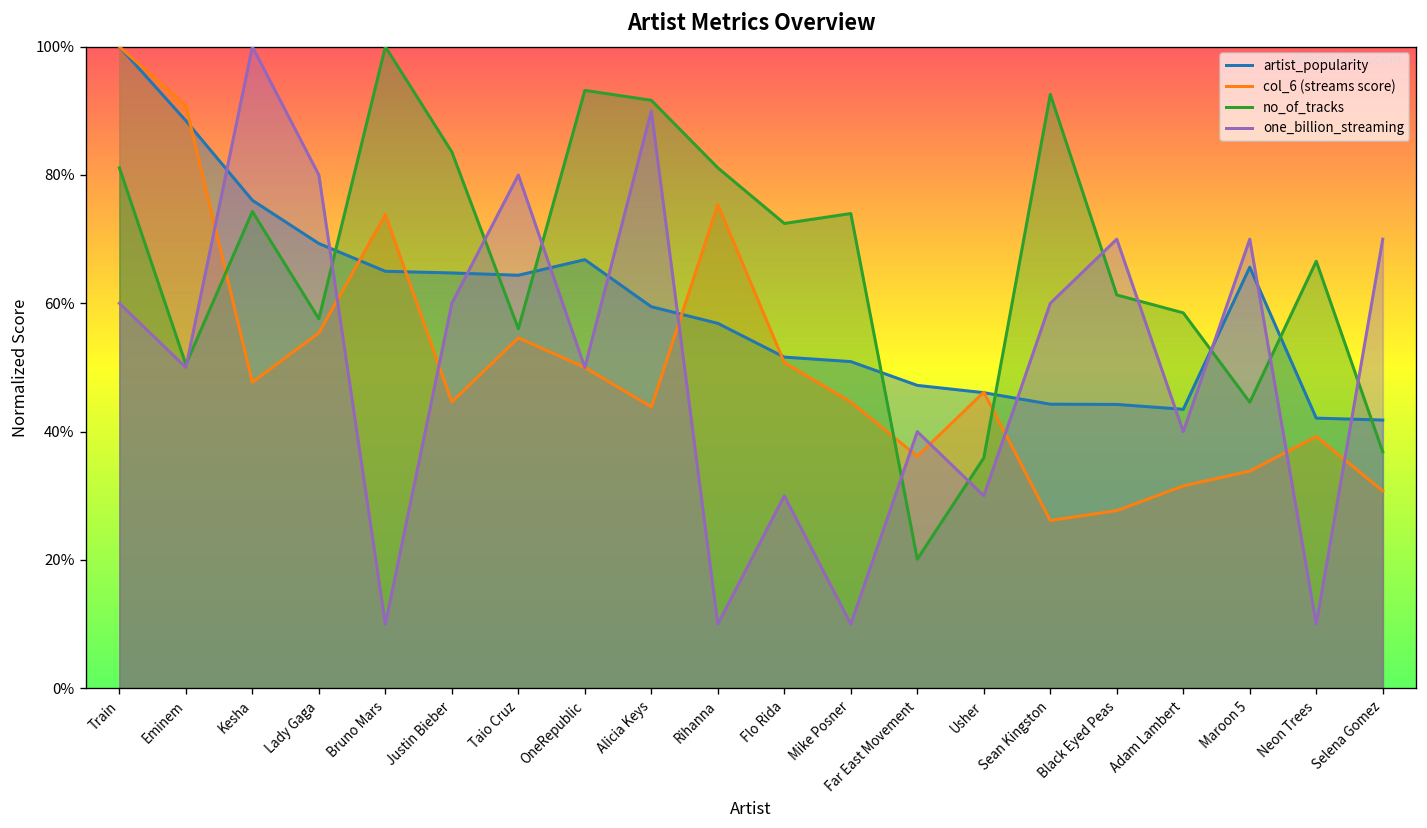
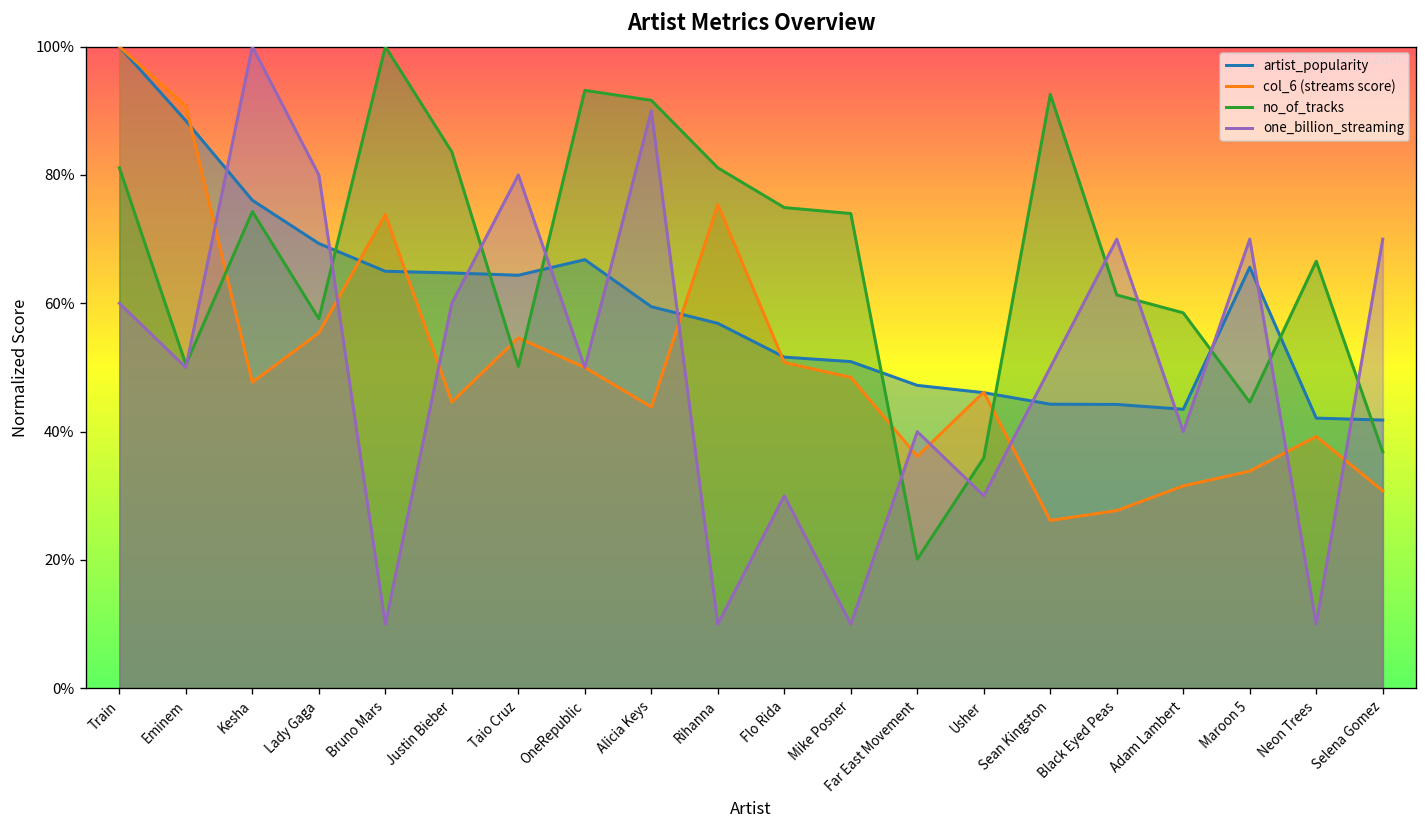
  {
    "artist_popularity": {
      "Eminem": "88%",
      "Kesha": "76%",
      "Lady Gaga": "69%",
      "Bruno Mars": "65%",
      "Justin Bieber": "65%",
      "Taio Cruz": "64%",
      "OneRepublic": "67%",
      "Alicia Keys": "59%",
      "Rihanna": "57%",
      "Flo Rida": "52%",
      "Mike Posner": "51%",
      "Far East Movement": "47%",
      "Sean Kingston": "44%",
      "Black Eyed Peas": "44%",
      "Adam Lambert": "43%",
      "Maroon 5": "66%",
      "Neon Trees": "42%",
      "Selena Gomez": "42%"
    },
    "col_6 (streams score)": {
      "Eminem": "91%",
      "Kesha": "48%",
      "Lady Gaga": "55%",
      "Bruno Mars": "74%",
      "Justin Bieber": "45%",
      "Taio Cruz": "55%",
      "Alicia Keys": "44%",
      "Rihanna": "75%",
      "Flo Rida": "51%",
-     "Mike Posner": "45%",
+     "Mike Posner": "48%",
      "Far East Movement": "36%",
      "Sean Kingston": "26%",
      "Black Eyed Peas": "28%",
      "Adam Lambert": "32%",
      "Maroon 5": "34%",
      "Neon Trees": "39%",
      "Selena Gomez": "31%"
    },
    "no_of_tracks": {
      "Train": "81%",
      "Kesha": "74%",
      "Lady Gaga": "58%",
      "Bruno Mars": "100%",
      "Justin Bieber": "84%",
-     "Taio Cruz": "56%",
+     "Taio Cruz": "50%",
      "OneRepublic": "93%",
      "Alicia Keys": "92%",
      "Rihanna": "81%",
-     "Flo Rida": "72%",
+     "Flo Rida": "75%",
      "Mike Posner": "74%",
      "Far East Movement": "20%",
      "Usher": "36%",
      "Sean Kingston": "93%",
      "Black Eyed Peas": "61%",
      "Adam Lambert": "59%",
      "Maroon 5": "45%",
      "Neon Trees": "67%",
      "Selena Gomez": "37%"
    },
    "one_billion_streaming": {
      "Train": "60%",
      "Kesha": "100%",
      "Lady Gaga": "80%",
      "Bruno Mars": "10%",
      "Justin Bieber": "60%",
      "Taio Cruz": "80%",
      "Alicia Keys": "90%",
      "Rihanna": "10%",
      "Flo Rida": "30%",
      "Mike Posner": "10%",
      "Far East Movement": "40%",
      "Usher": "30%",
-     "Sean Kingston": "60%",
+     "Sean Kingston": "50%",
      "Black Eyed Peas": "70%",
      "Adam Lambert": "40%",
      "Maroon 5": "70%",
      "Neon Trees": "10%",
      "Selena Gomez": "70%"
    }
  }
